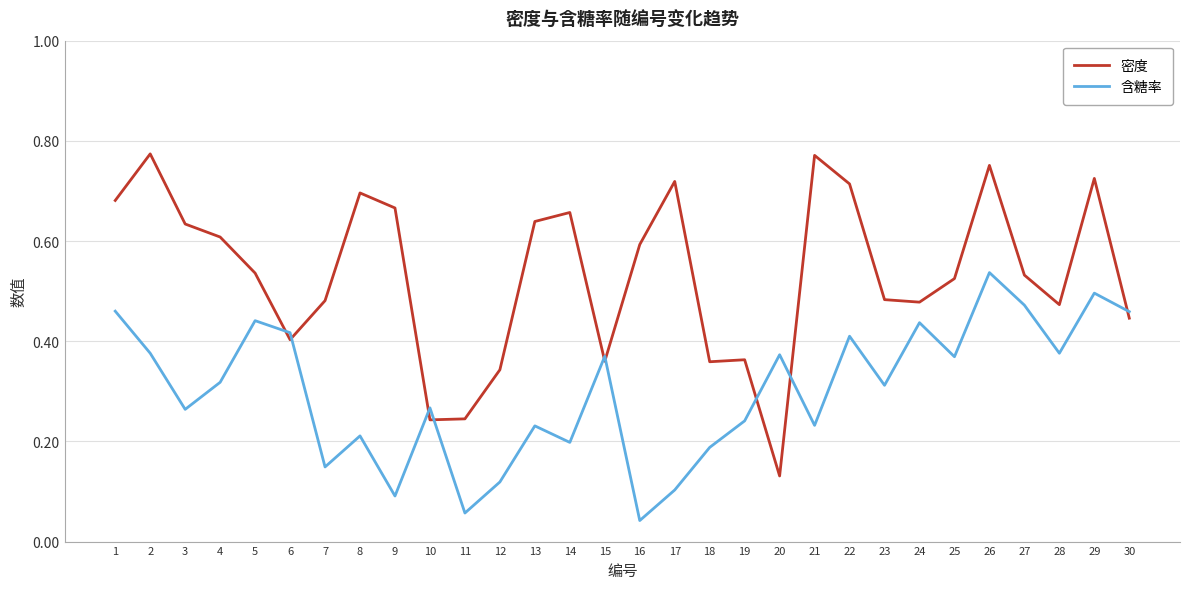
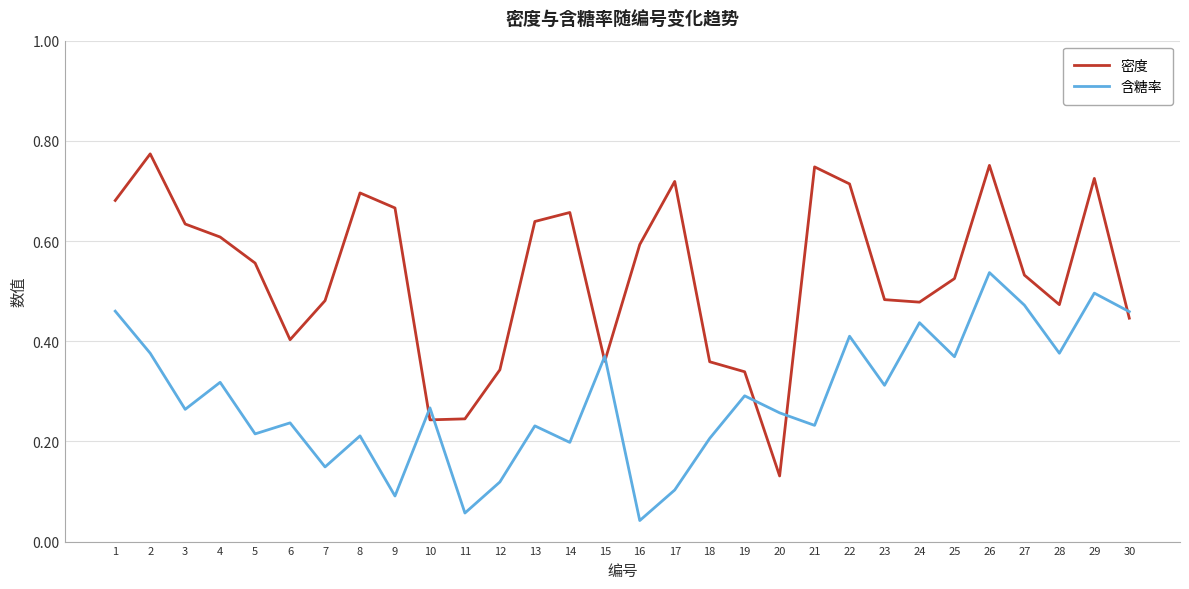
  {
    "密度": {
      "1": 0.68,
      "2": 0.77,
      "3": 0.63,
      "4": 0.61,
-     "5": 0.54,
+     "5": 0.56,
      "6": 0.40,
      "7": 0.48,
      "8": 0.70,
      "9": 0.67,
      "10": 0.24,
      "11": 0.25,
      "12": 0.34,
      "13": 0.64,
      "14": 0.66,
      "15": 0.36,
      "16": 0.59,
      "17": 0.72,
      "18": 0.36,
-     "19": 0.36,
+     "19": 0.34,
      "20": 0.13,
-     "21": 0.77,
+     "21": 0.75,
      "22": 0.71,
      "23": 0.48,
      "24": 0.48,
      "25": 0.53,
      "26": 0.75,
      "27": 0.53,
      "28": 0.47,
      "29": 0.73,
      "30": 0.45
    },
    "含糖率": {
      "1": 0.46,
      "2": 0.38,
      "3": 0.26,
      "4": 0.32,
-     "5": 0.44,
-     "6": 0.42,
+     "5": 0.22,
+     "6": 0.24,
      "7": 0.15,
      "8": 0.21,
      "9": 0.09,
      "10": 0.27,
      "11": 0.06,
      "12": 0.12,
      "13": 0.23,
      "14": 0.20,
      "15": 0.37,
      "16": 0.04,
      "17": 0.10,
-     "18": 0.19,
-     "19": 0.24,
-     "20": 0.37,
+     "18": 0.21,
+     "19": 0.29,
+     "20": 0.26,
      "21": 0.23,
      "22": 0.41,
      "23": 0.31,
      "24": 0.44,
      "25": 0.37,
      "26": 0.54,
      "27": 0.47,
      "28": 0.38,
      "29": 0.50,
      "30": 0.46
    }
  }
